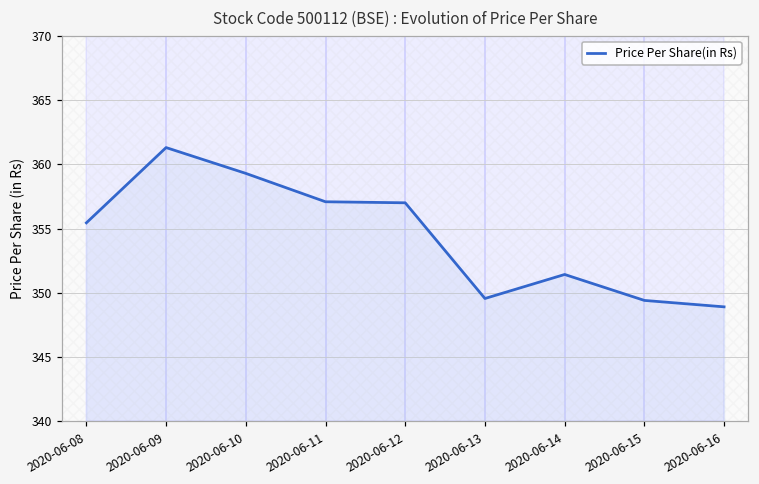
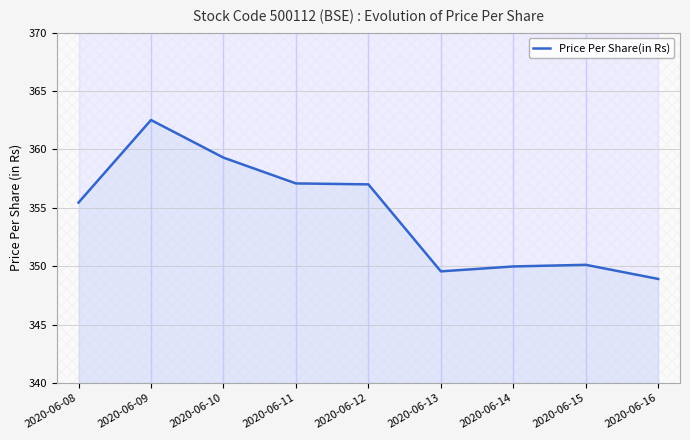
  {
    "Price Per Share(in Rs)": {
      "2020-06-08": 355.5,
-     "2020-06-09": 361.3,
+     "2020-06-09": 362.5,
      "2020-06-10": 359.3,
      "2020-06-11": 357.1,
      "2020-06-12": 357.0,
      "2020-06-13": 349.6,
-     "2020-06-14": 351.4,
-     "2020-06-15": 349.4,
+     "2020-06-14": 350.0,
+     "2020-06-15": 350.1,
      "2020-06-16": 348.9
    }
  }
